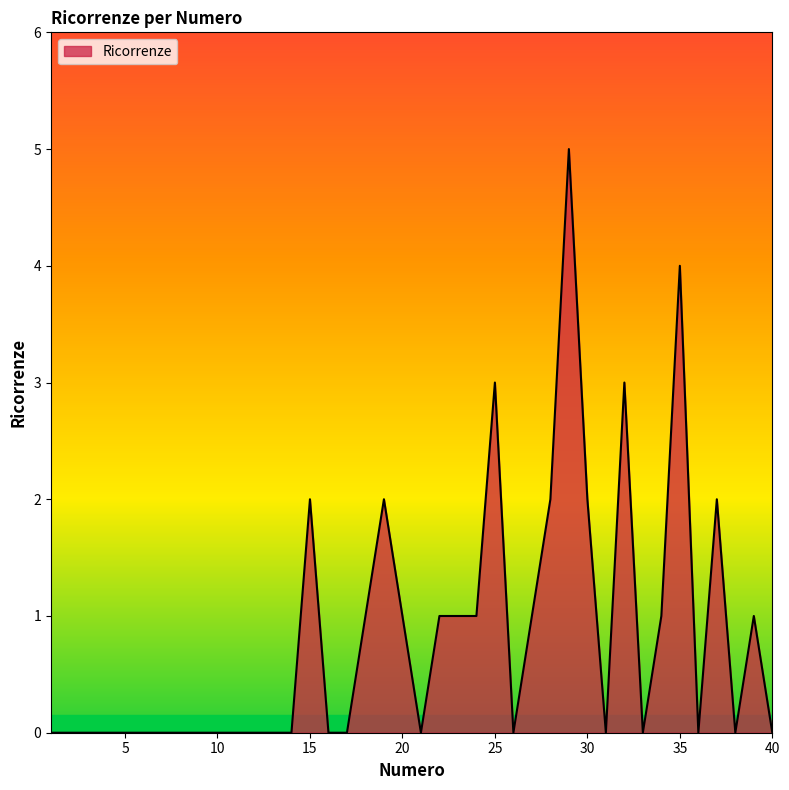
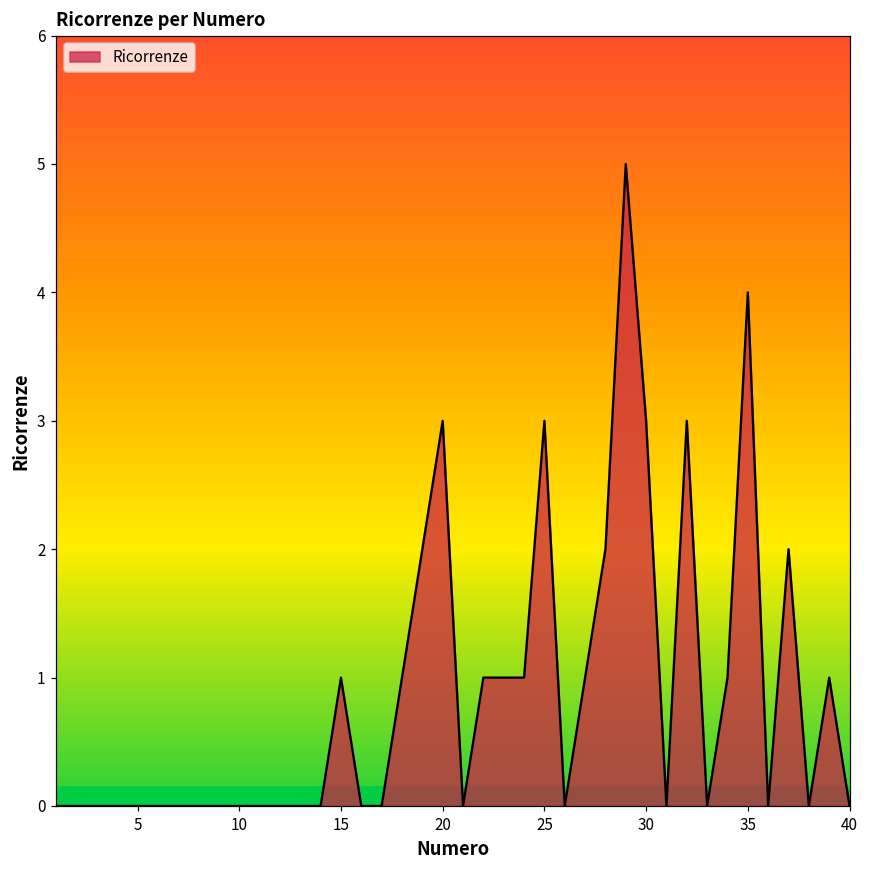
  {
-   "15": 2,
-   "20": 1,
+   "15": 1,
+   "20": 3,
    "25": 3,
-   "30": 2,
+   "30": 3,
    "35": 4
  }
